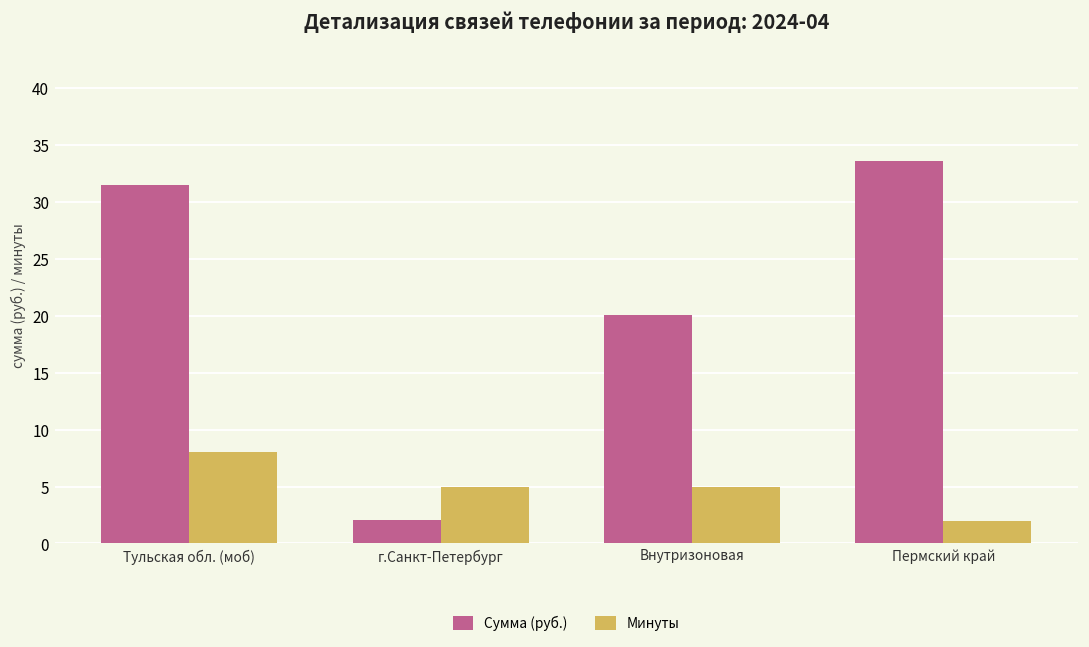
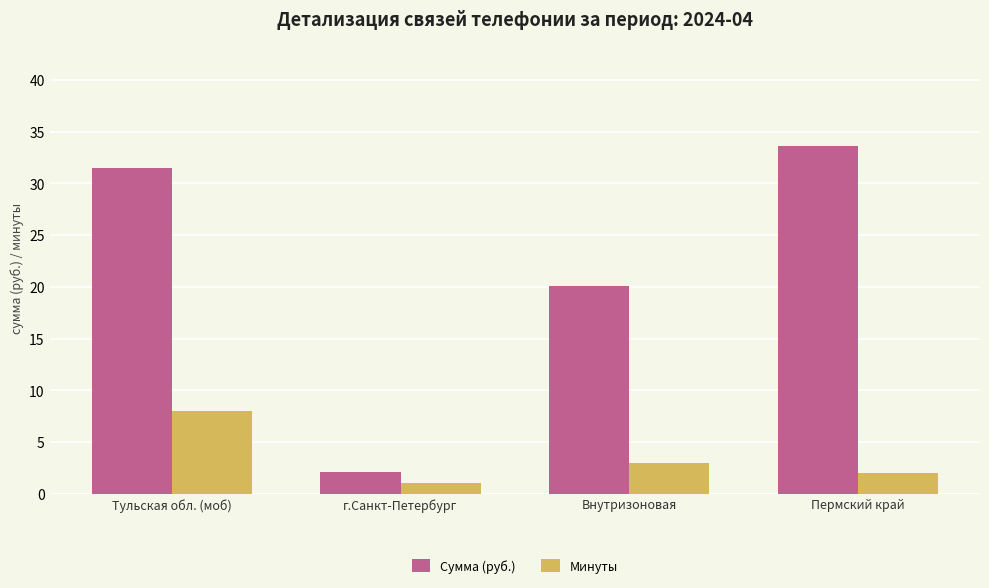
  {
    "Сумма (руб.)": {
      "Тульская обл. (моб)": 31.5,
      "г.Санкт-Петербург": 2,
      "Внутризоновая": 20,
      "Пермский край": 33.6
    },
    "Минуты": {
      "Тульская обл. (моб)": 8,
-     "г.Санкт-Петербург": 5,
-     "Внутризоновая": 5,
+     "г.Санкт-Петербург": 1,
+     "Внутризоновая": 3,
      "Пермский край": 2
    }
  }
